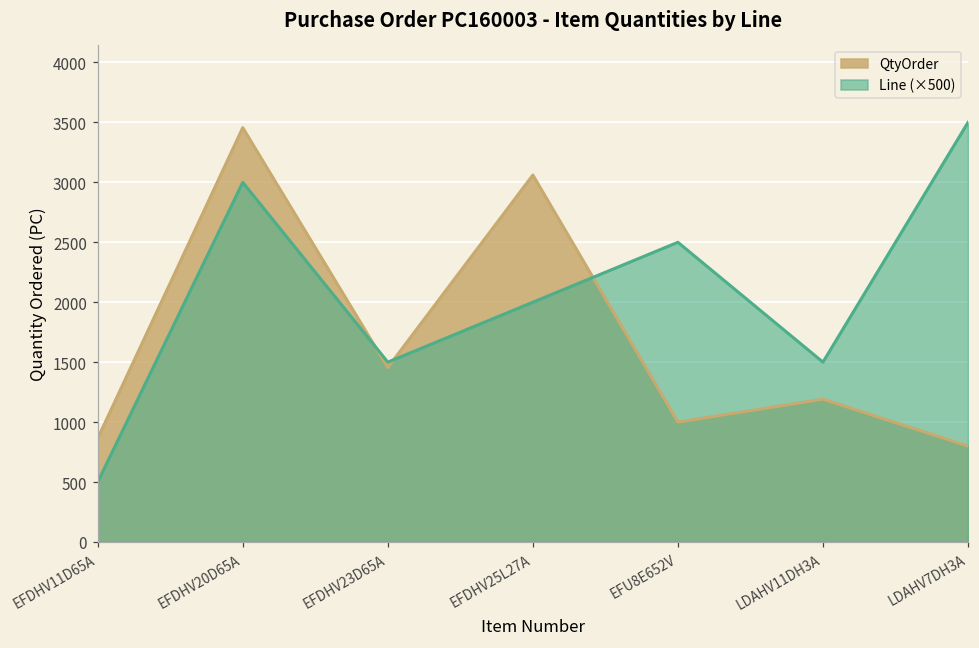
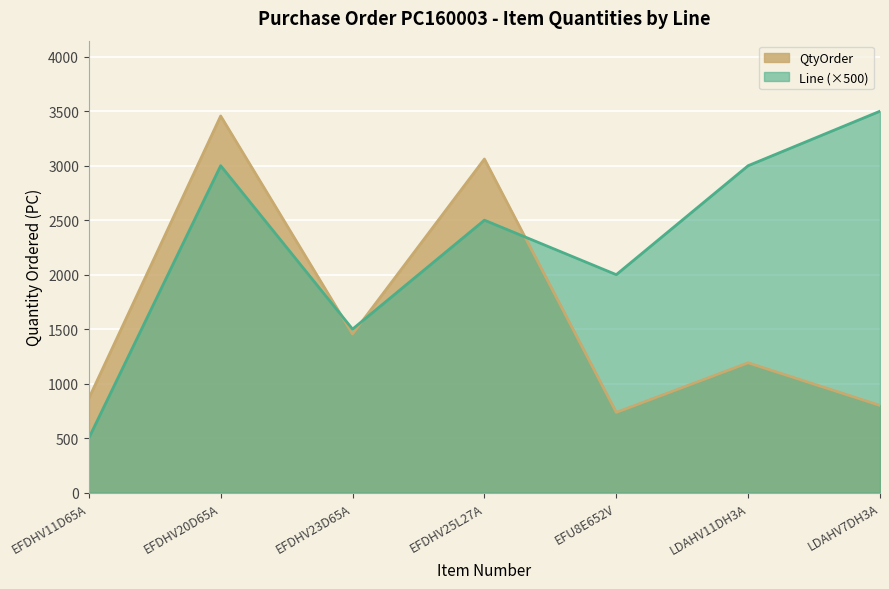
  {
    "QtyOrder": {
      "EFDHV11D65A": 860,
      "EFDHV20D65A": 3460,
      "EFDHV23D65A": 1460,
      "EFDHV25L27A": 3060,
-     "EFU8E652V": 1000,
+     "EFU8E652V": 740,
      "LDAHV11DH3A": 1190,
      "LDAHV7DH3A": 800
    },
    "Line (×500)": {
      "EFDHV11D65A": 500,
      "EFDHV20D65A": 3000,
      "EFDHV23D65A": 1500,
-     "EFDHV25L27A": 2000,
-     "EFU8E652V": 2500,
-     "LDAHV11DH3A": 1500,
+     "EFDHV25L27A": 2500,
+     "EFU8E652V": 2000,
+     "LDAHV11DH3A": 3000,
      "LDAHV7DH3A": 3500
    }
  }
